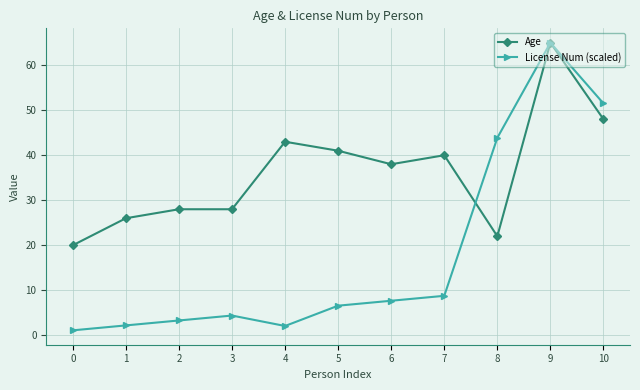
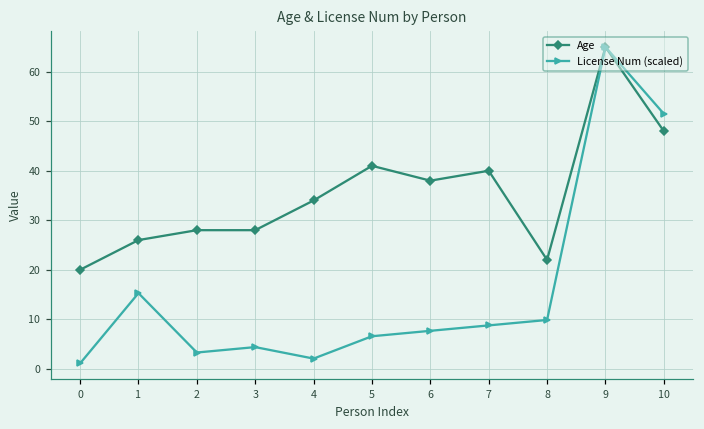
  {
    "Age": {
      "0": 20,
      "1": 26,
      "2": 28,
      "3": 28,
-     "4": 43,
+     "4": 34,
      "5": 41,
      "6": 38,
      "7": 40,
      "8": 22,
      "10": 48
    },
    "License Num (scaled)": {
      "0": 1,
-     "1": 2,
+     "1": 15,
      "2": 3,
      "3": 4,
      "4": 2,
      "5": 7,
      "6": 8,
      "7": 9,
-     "8": 44,
+     "8": 10,
      "10": 52
    }
  }
